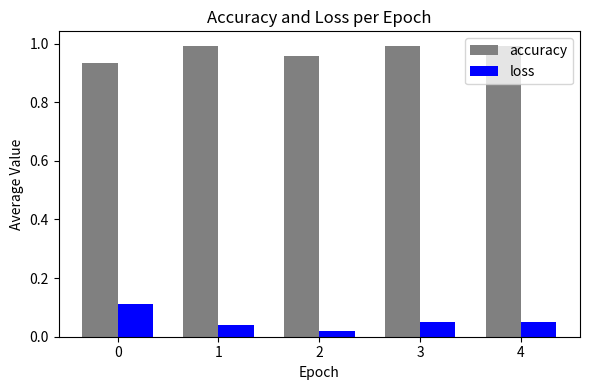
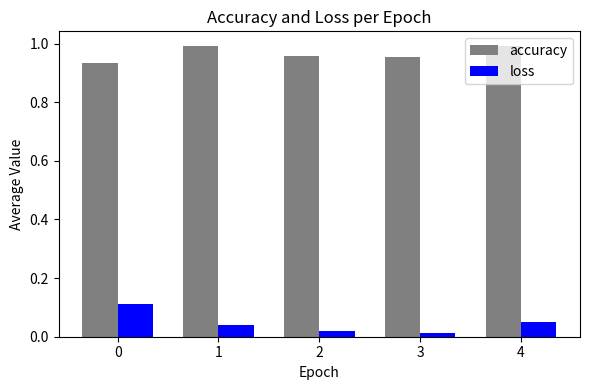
  {
    "accuracy": {
      "0": 0.93,
      "1": 0.99,
      "2": 0.96,
-     "3": 0.99
+     "3": 0.95
    },
    "loss": {
      "0": 0.11,
      "1": 0.04,
      "2": 0.02,
-     "3": 0.05,
+     "3": 0.01,
      "4": 0.05
    }
  }
